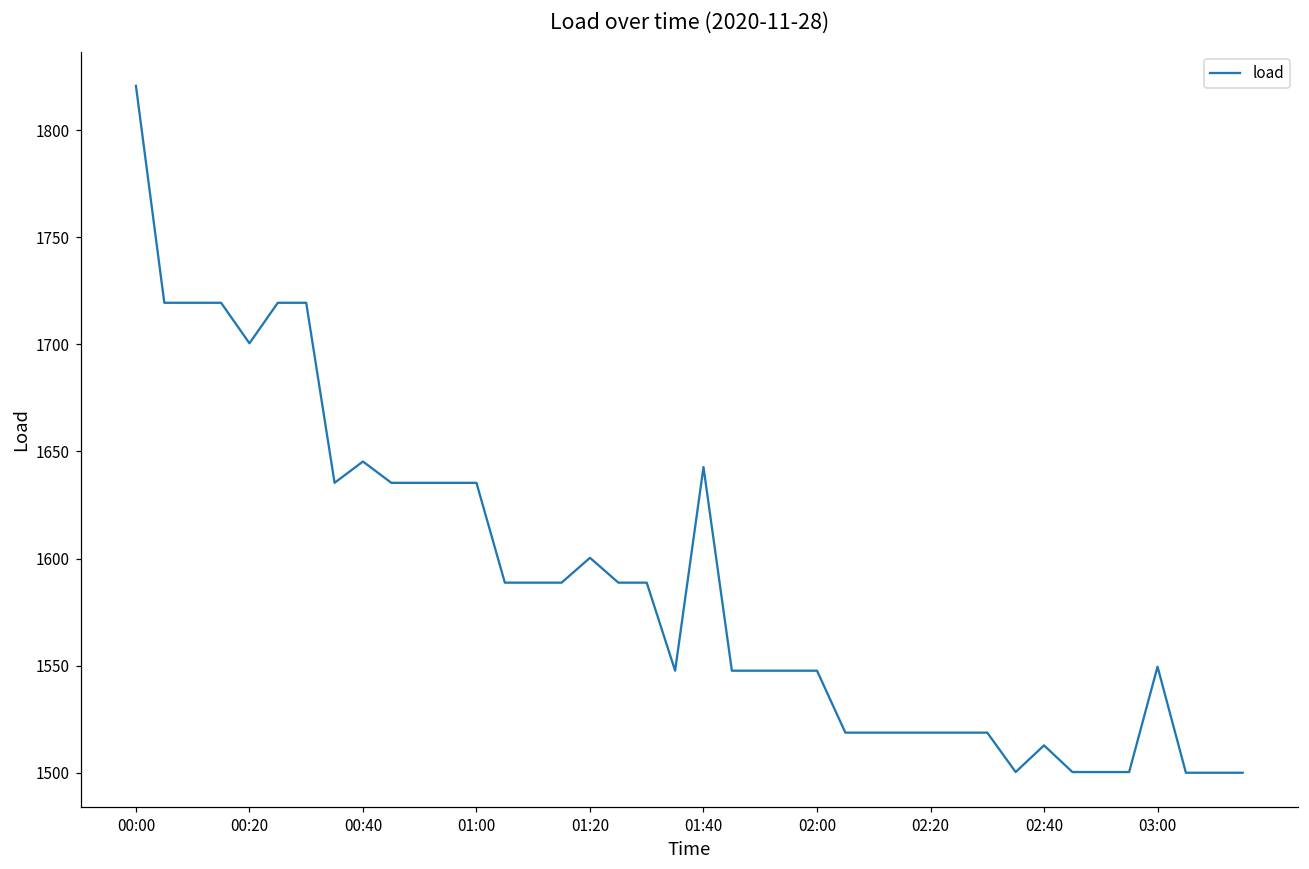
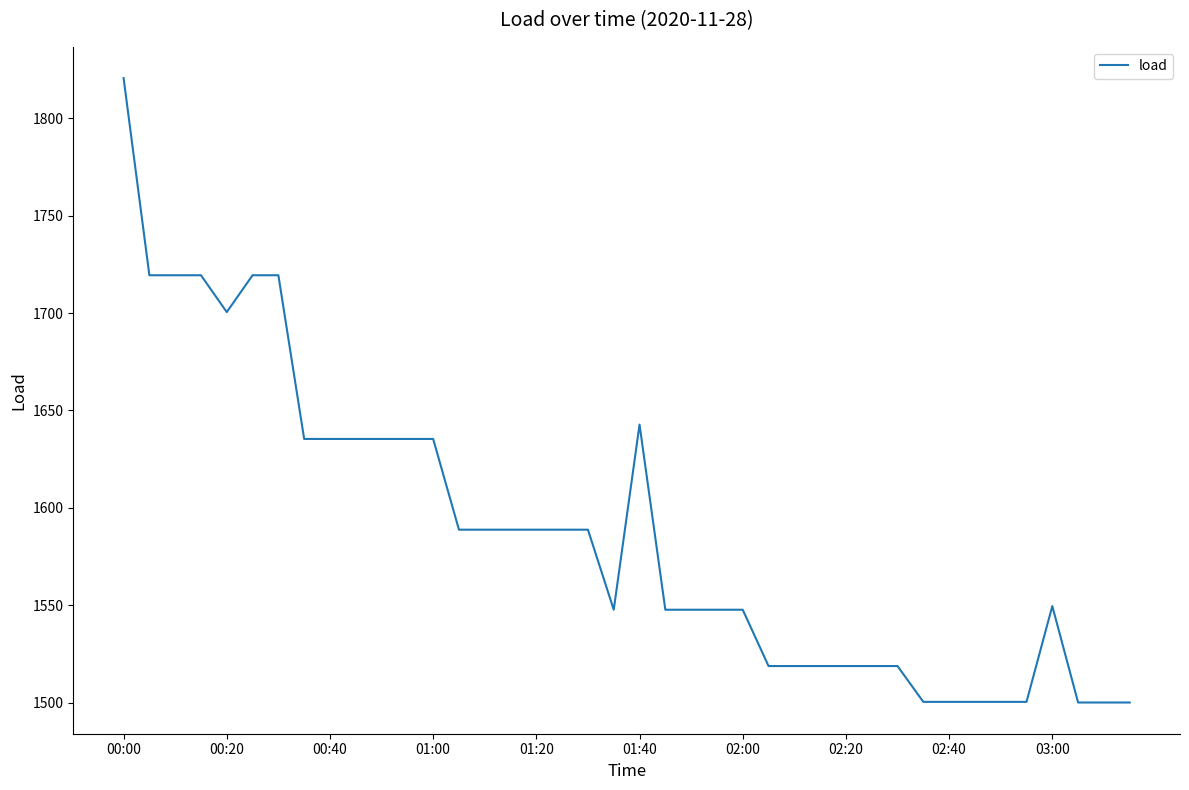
  {
    "00:00": 1821,
    "00:20": 1701,
-   "00:40": 1645,
+   "00:40": 1635,
    "01:00": 1635,
-   "01:20": 1600,
+   "01:20": 1589,
    "01:40": 1643,
    "02:00": 1548,
    "02:20": 1519,
-   "02:40": 1513,
+   "02:40": 1500,
    "03:00": 1550
  }
